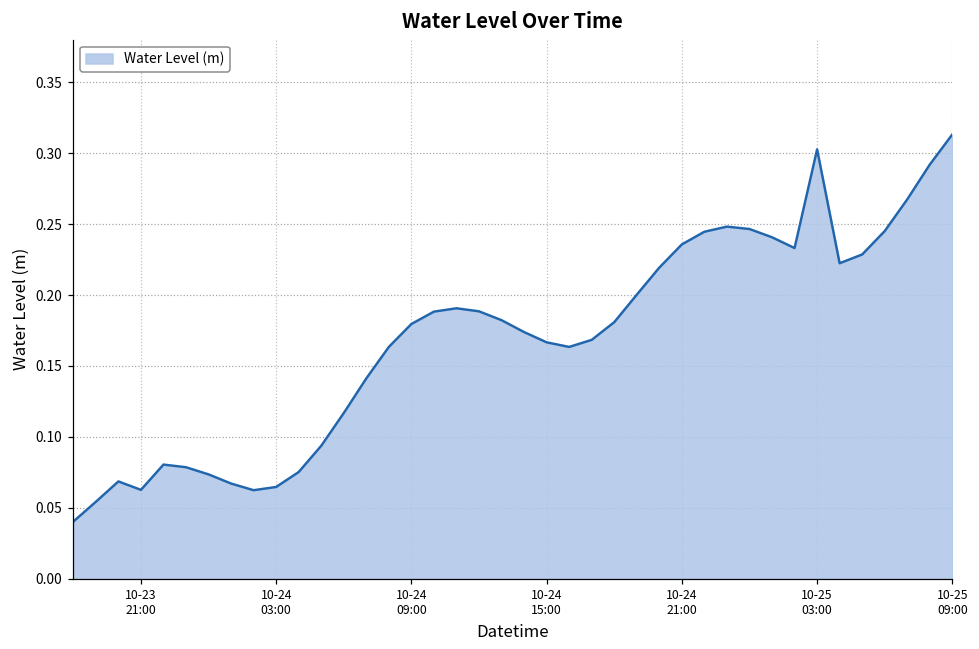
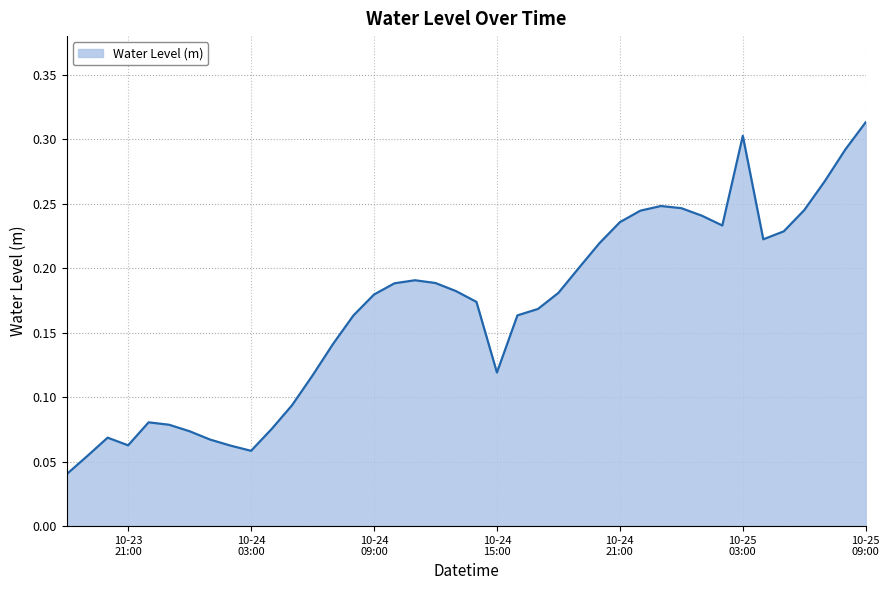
  {
    "10-23 21:00": 0.063,
-   "10-24 03:00": 0.065,
+   "10-24 03:00": 0.058,
    "10-24 09:00": 0.180,
-   "10-24 15:00": 0.167,
+   "10-24 15:00": 0.119,
    "10-24 21:00": 0.236,
    "10-25 03:00": 0.303,
    "10-25 09:00": 0.313
  }
